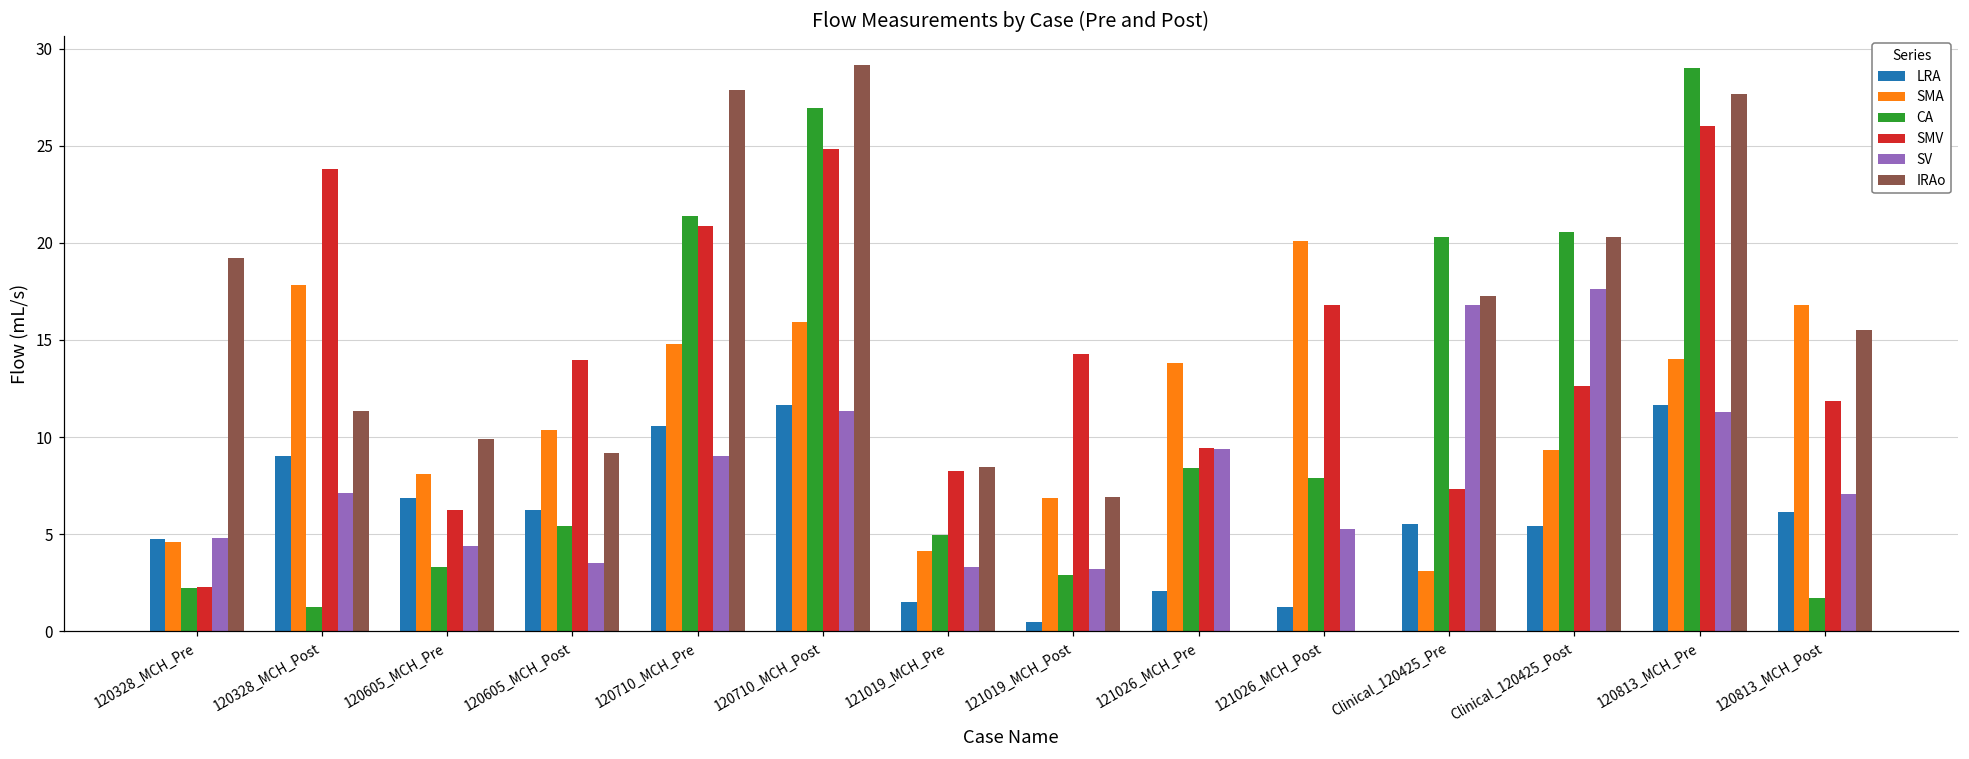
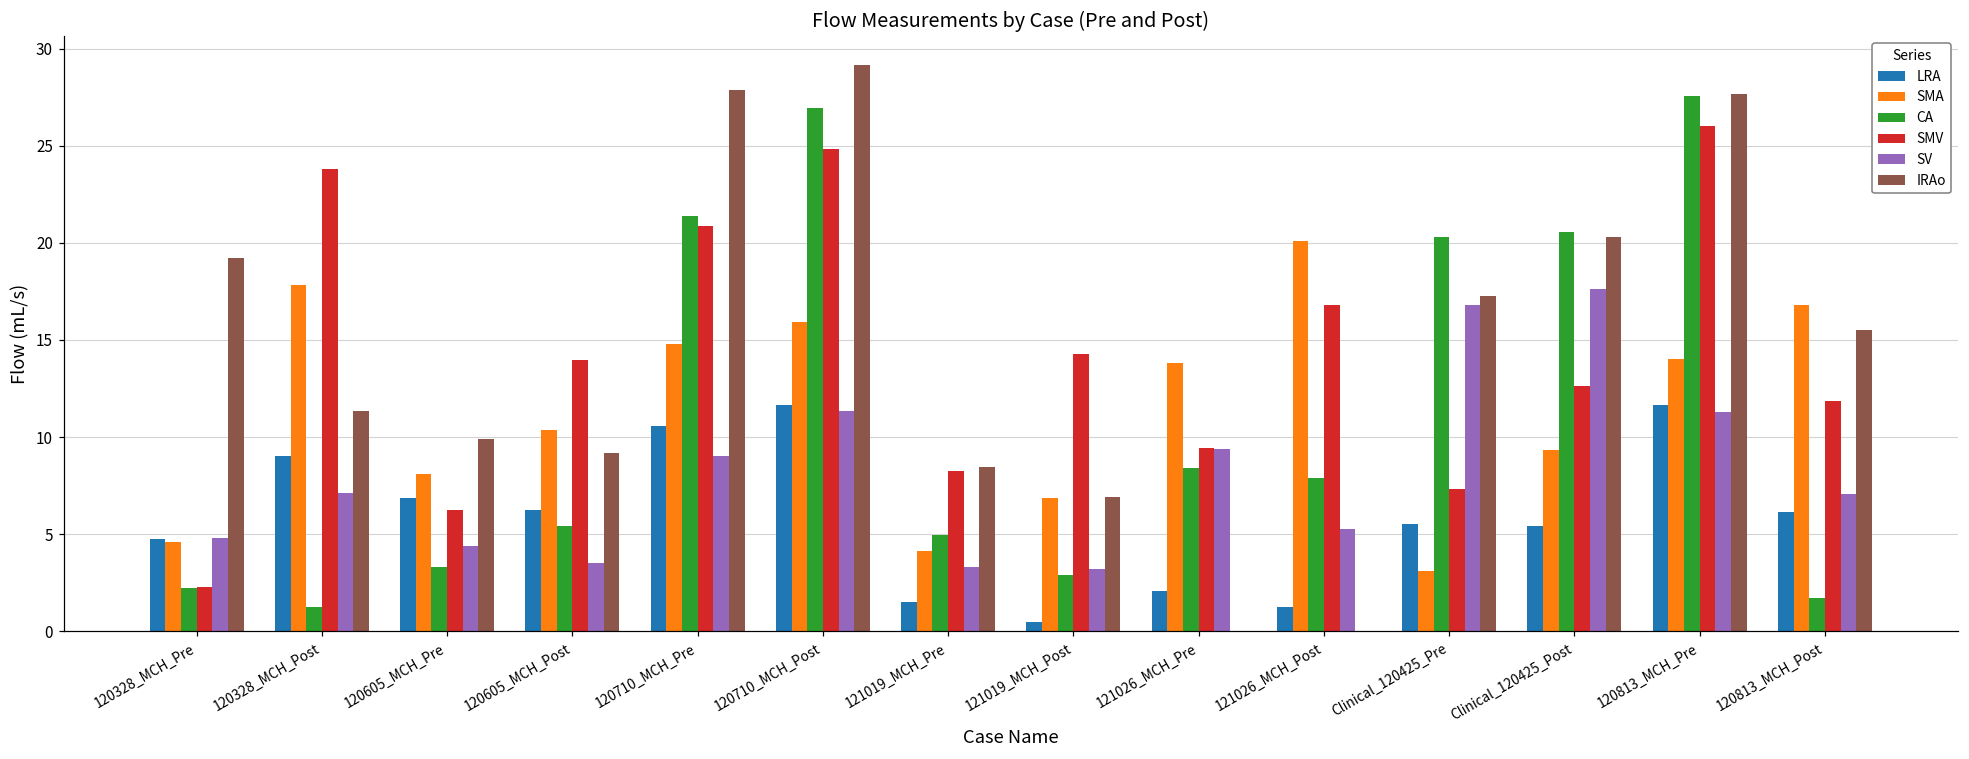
  {
    "LRA": {
      "120328_MCH_Pre": 4.8,
      "120328_MCH_Post": 9.0,
      "120605_MCH_Pre": 6.9,
      "120605_MCH_Post": 6.3,
      "120710_MCH_Pre": 10.6,
      "120710_MCH_Post": 11.7,
      "121019_MCH_Pre": 1.5,
      "121019_MCH_Post": 0.5,
      "121026_MCH_Pre": 2.1,
      "121026_MCH_Post": 1.3,
      "Clinical_120425_Pre": 5.5,
      "Clinical_120425_Post": 5.4,
      "120813_MCH_Pre": 11.6,
      "120813_MCH_Post": 6.1
    },
    "SMA": {
      "120328_MCH_Pre": 4.6,
      "120328_MCH_Post": 17.8,
      "120605_MCH_Pre": 8.1,
      "120605_MCH_Post": 10.3,
      "120710_MCH_Pre": 14.8,
      "120710_MCH_Post": 15.9,
      "121019_MCH_Pre": 4.1,
      "121019_MCH_Post": 6.8,
      "121026_MCH_Pre": 13.8,
      "121026_MCH_Post": 20.1,
      "Clinical_120425_Pre": 3.1,
      "Clinical_120425_Post": 9.4,
      "120813_MCH_Pre": 14.0,
      "120813_MCH_Post": 16.8
    },
    "CA": {
      "120328_MCH_Pre": 2.2,
      "120328_MCH_Post": 1.3,
      "120605_MCH_Pre": 3.3,
      "120605_MCH_Post": 5.4,
      "120710_MCH_Pre": 21.4,
      "120710_MCH_Post": 26.9,
      "121019_MCH_Pre": 4.9,
      "121019_MCH_Post": 2.9,
      "121026_MCH_Pre": 8.4,
      "121026_MCH_Post": 7.9,
      "Clinical_120425_Pre": 20.3,
      "Clinical_120425_Post": 20.6,
-     "120813_MCH_Pre": 29.0,
+     "120813_MCH_Pre": 27.6,
      "120813_MCH_Post": 1.7
    },
    "SMV": {
      "120328_MCH_Pre": 2.3,
      "120328_MCH_Post": 23.8,
      "120605_MCH_Pre": 6.2,
      "120605_MCH_Post": 14.0,
      "120710_MCH_Pre": 20.9,
      "120710_MCH_Post": 24.8,
      "121019_MCH_Pre": 8.3,
      "121019_MCH_Post": 14.3,
      "121026_MCH_Pre": 9.4,
      "121026_MCH_Post": 16.8,
      "Clinical_120425_Pre": 7.3,
      "Clinical_120425_Post": 12.6,
      "120813_MCH_Pre": 26.0,
      "120813_MCH_Post": 11.8
    },
    "SV": {
      "120328_MCH_Pre": 4.8,
      "120328_MCH_Post": 7.1,
      "120605_MCH_Pre": 4.4,
      "120605_MCH_Post": 3.5,
      "120710_MCH_Pre": 9.0,
      "120710_MCH_Post": 11.3,
      "121019_MCH_Pre": 3.3,
      "121019_MCH_Post": 3.2,
      "121026_MCH_Pre": 9.4,
      "121026_MCH_Post": 5.3,
      "Clinical_120425_Pre": 16.8,
      "Clinical_120425_Post": 17.6,
      "120813_MCH_Pre": 11.3,
      "120813_MCH_Post": 7.0
    },
    "IRAo": {
      "120328_MCH_Pre": 19.2,
      "120328_MCH_Post": 11.3,
      "120605_MCH_Pre": 9.9,
      "120605_MCH_Post": 9.2,
      "120710_MCH_Pre": 27.9,
      "120710_MCH_Post": 29.2,
      "121019_MCH_Pre": 8.4,
      "121019_MCH_Post": 6.9,
      "121026_MCH_Pre": 0.0,
      "121026_MCH_Post": 0.0,
      "Clinical_120425_Pre": 17.3,
      "Clinical_120425_Post": 20.3,
      "120813_MCH_Pre": 27.6,
      "120813_MCH_Post": 15.5
    }
  }
